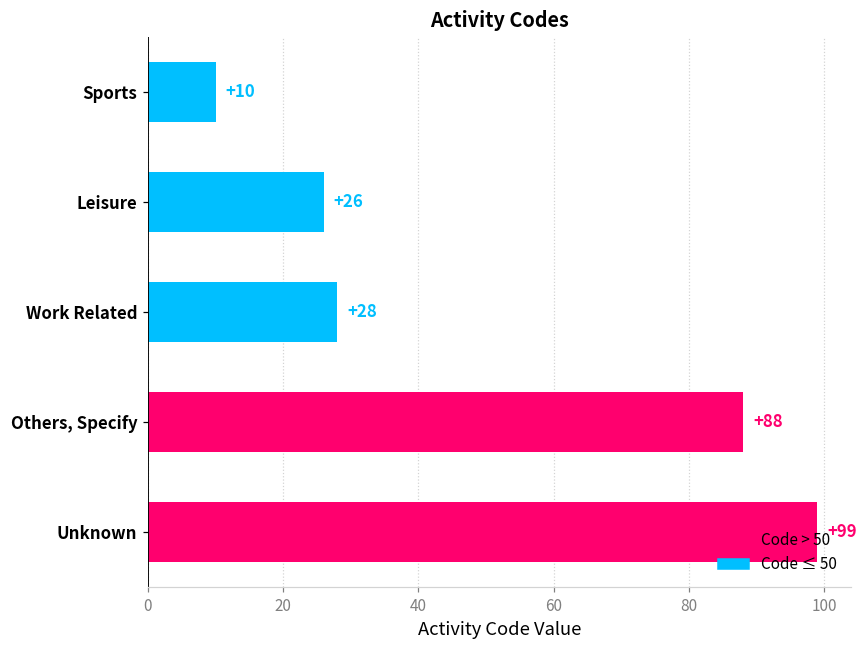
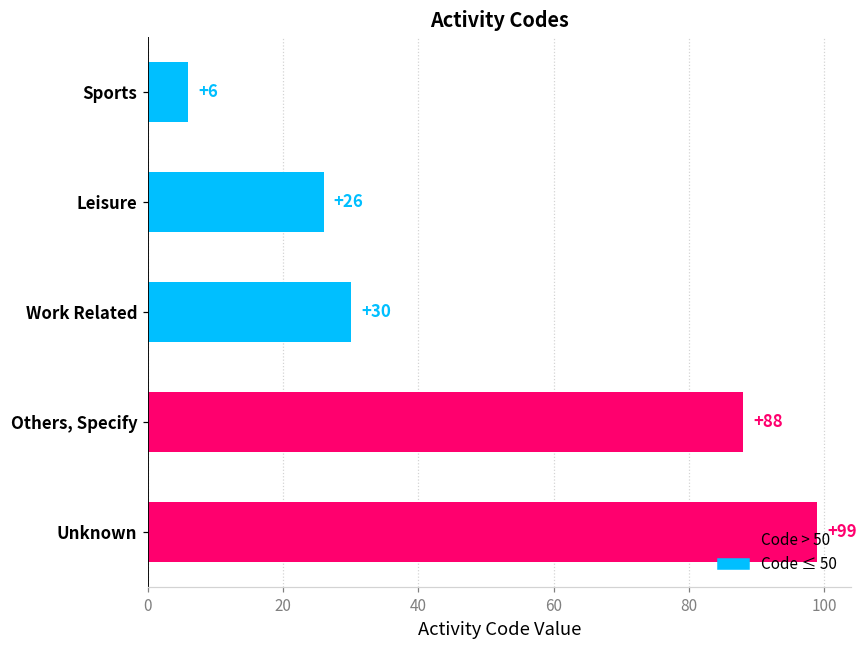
  {
-   "Sports": "+10",
+   "Sports": "+6",
    "Leisure": "+26",
-   "Work Related": "+28",
+   "Work Related": "+30",
    "Others, Specify": "+88",
    "Unknown": "+99"
  }
